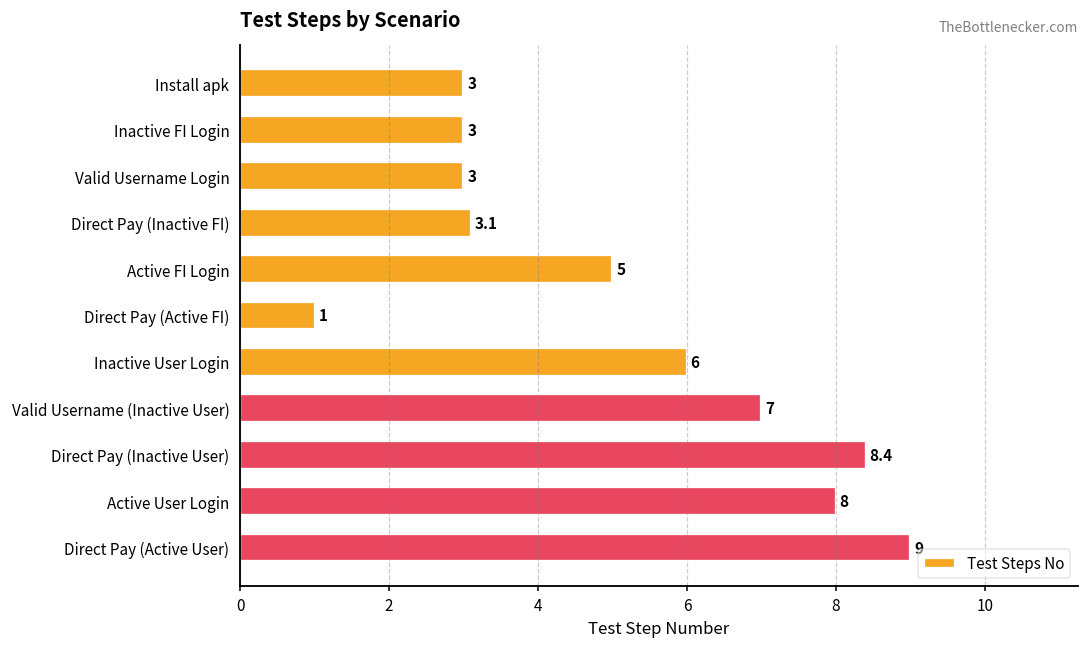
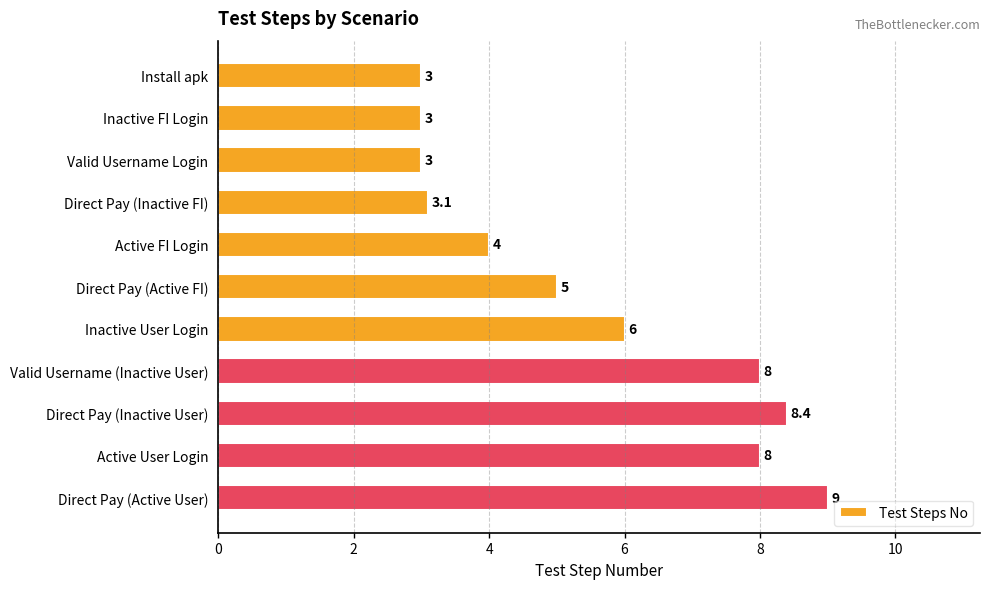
  {
    "Install apk": 3,
    "Inactive FI Login": 3,
    "Valid Username Login": 3,
    "Direct Pay (Inactive FI)": 3.1,
-   "Active FI Login": 5,
-   "Direct Pay (Active FI)": 1,
+   "Active FI Login": 4,
+   "Direct Pay (Active FI)": 5,
    "Inactive User Login": 6,
-   "Valid Username (Inactive User)": 7,
+   "Valid Username (Inactive User)": 8,
    "Direct Pay (Inactive User)": 8.4,
    "Active User Login": 8
  }
